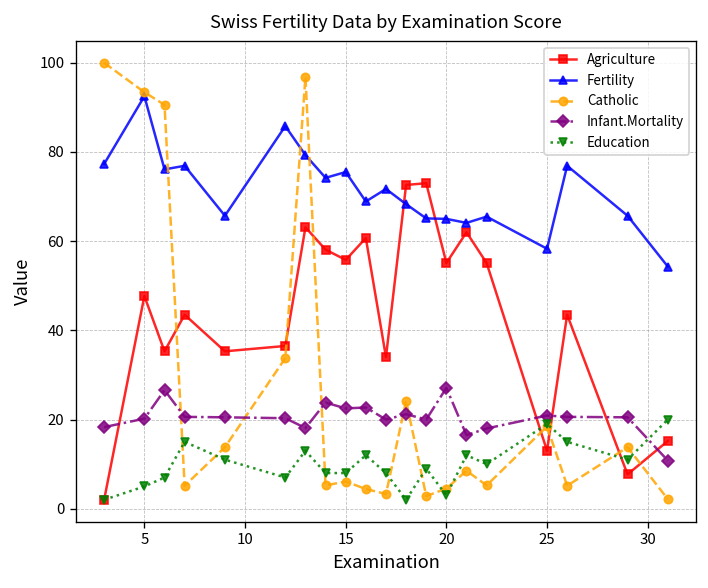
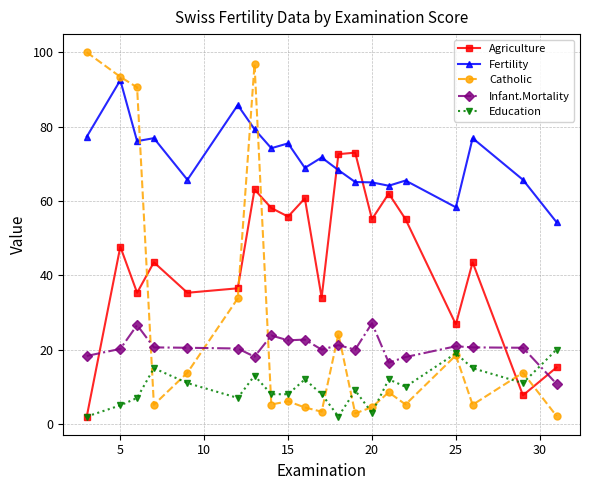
  {
    "Agriculture": {
      "5": 48,
      "15": 56,
      "20": 55,
-     "25": 13
+     "25": 27
    },
    "Fertility": {
      "5": 93,
      "15": 76,
      "20": 65,
      "25": 58
    },
    "Catholic": {
      "5": 93,
      "15": 6,
      "20": 5
    },
    "Infant.Mortality": {
      "5": 20,
      "15": 23,
      "20": 27,
      "25": 21
    },
    "Education": {
      "5": 5,
      "15": 8,
      "20": 3
    }
  }
